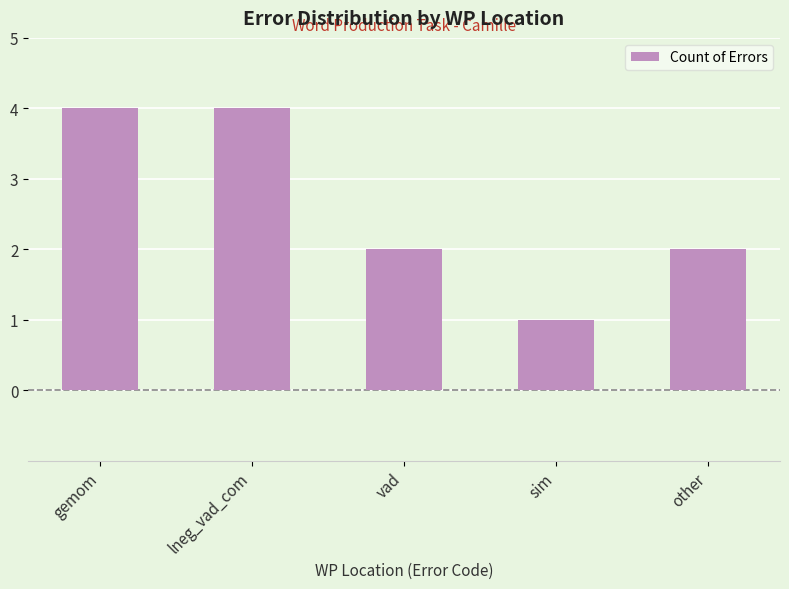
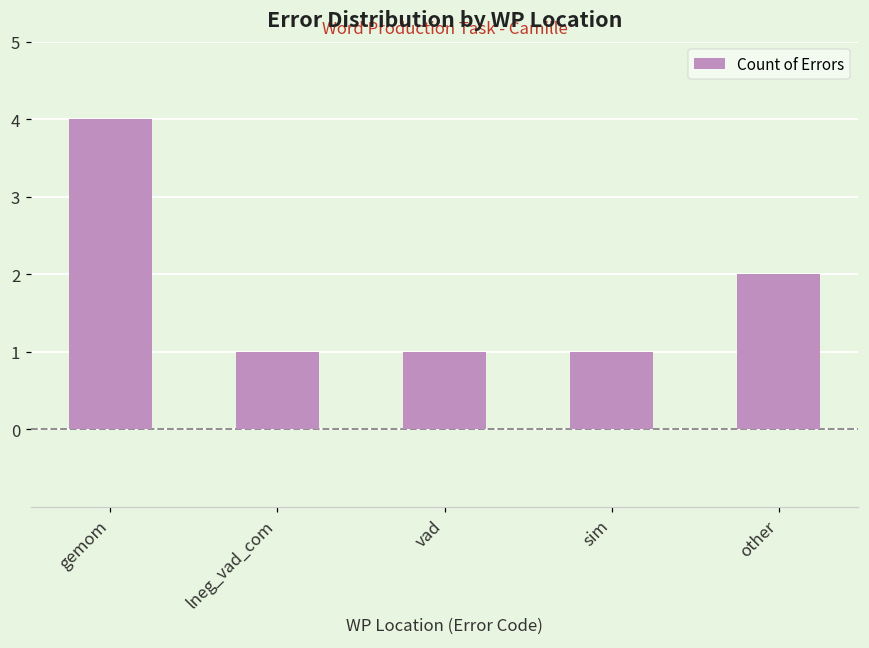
  {
    "gemom": 4,
-   "lneg_vad_com": 4,
-   "vad": 2,
+   "lneg_vad_com": 1,
+   "vad": 1,
    "sim": 1,
    "other": 2
  }
